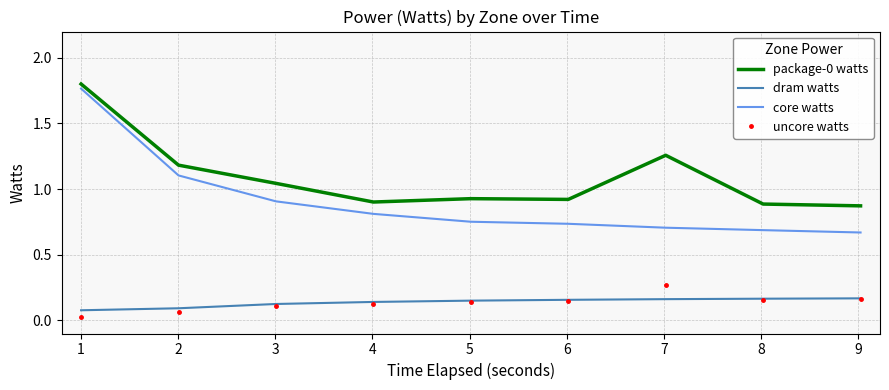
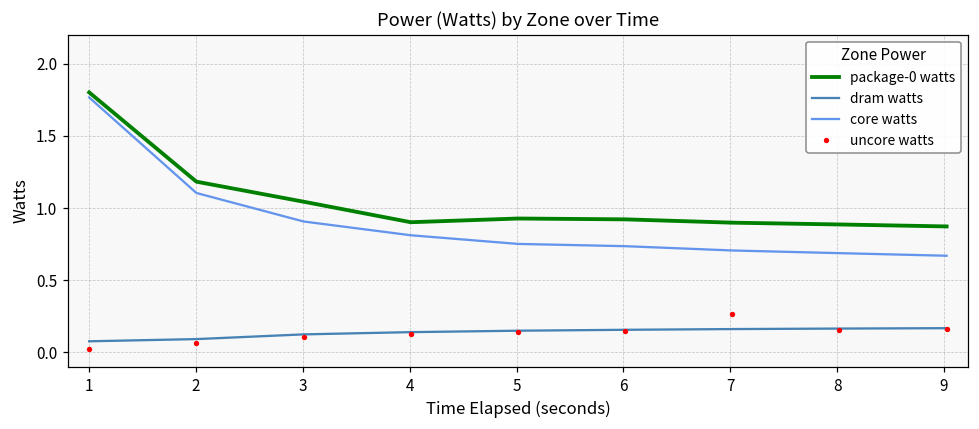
  {
    "package-0 watts": {
      "1": 1.80,
      "2": 1.18,
      "3": 1.04,
      "4": 0.90,
      "5": 0.93,
      "6": 0.92,
-     "7": 1.26
+     "7": 0.90
    },
    "dram watts": {
      "1": 0.08,
      "2": 0.09,
      "7": 0.16
    },
    "core watts": {
      "1": 1.77,
      "2": 1.10,
      "3": 0.91,
      "4": 0.81,
      "5": 0.75,
      "6": 0.74,
      "7": 0.71
    },
    "uncore watts": {
      "1": 0.03,
      "2": 0.06,
      "7": 0.27
    }
  }
